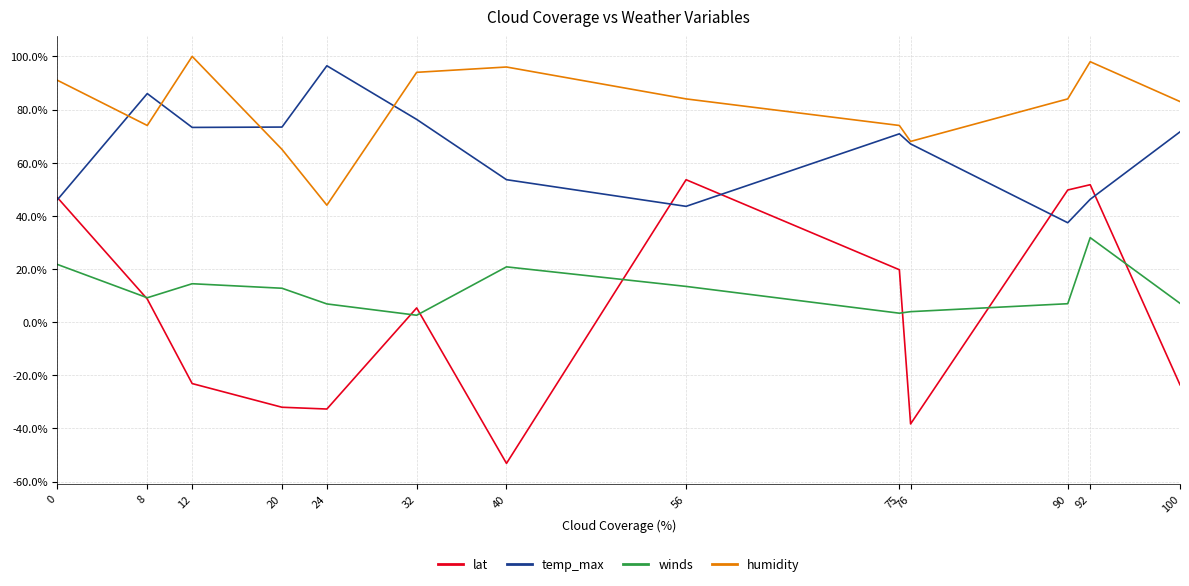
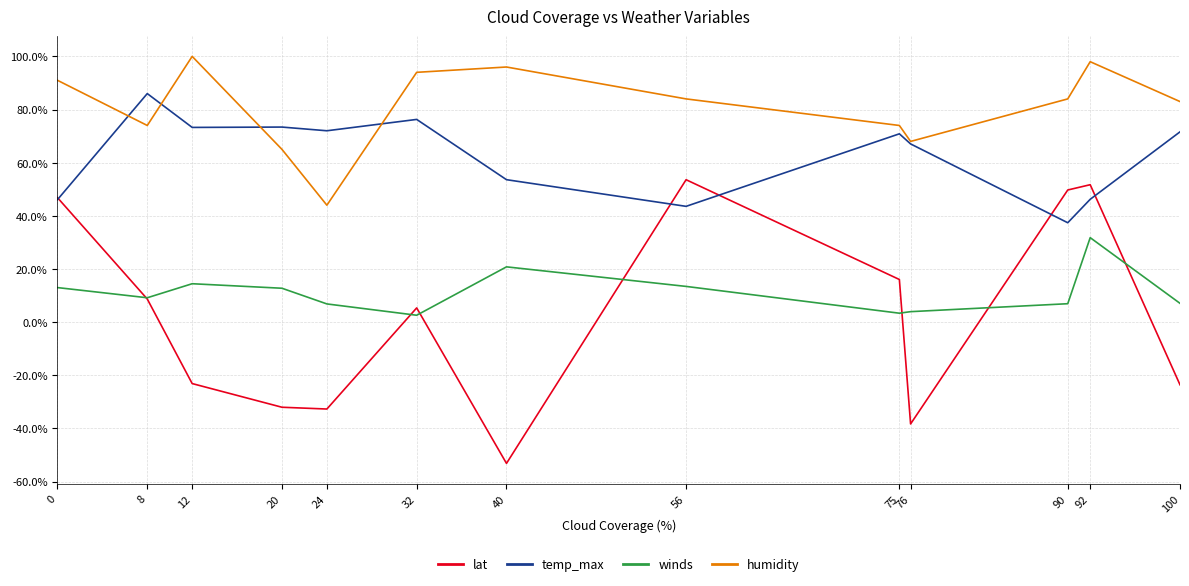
  {
    "lat": {
      "12": "-23%",
      "20": "-32%",
      "24": "-33%",
      "32": "5%",
      "40": "-53%",
      "56": "54%",
-     "75": "20%",
+     "75": "16%",
      "76": "-38%",
      "90": "50%",
      "92": "52%",
      "100": "-24%"
    },
    "temp_max": {
      "8": "86%",
      "12": "73%",
      "20": "73%",
-     "24": "96%",
+     "24": "72%",
      "32": "76%",
      "40": "54%",
      "56": "44%",
      "75": "71%",
      "90": "37%",
      "92": "46%",
      "100": "72%"
    },
    "winds": {
-     "0": "22%",
+     "0": "13%",
      "12": "14%",
      "20": "13%",
      "24": "7%",
      "32": "3%",
      "40": "21%",
      "56": "13%",
      "75": "3%",
      "76": "4%",
      "90": "7%",
      "92": "32%",
      "100": "7%"
    },
    "humidity": {
      "0": "91%",
      "8": "74%",
      "12": "100%",
      "20": "65%",
      "24": "44%",
      "32": "94%",
      "40": "96%",
      "56": "84%",
      "75": "74%",
      "90": "84%",
      "92": "98%",
      "100": "83%"
    }
  }
